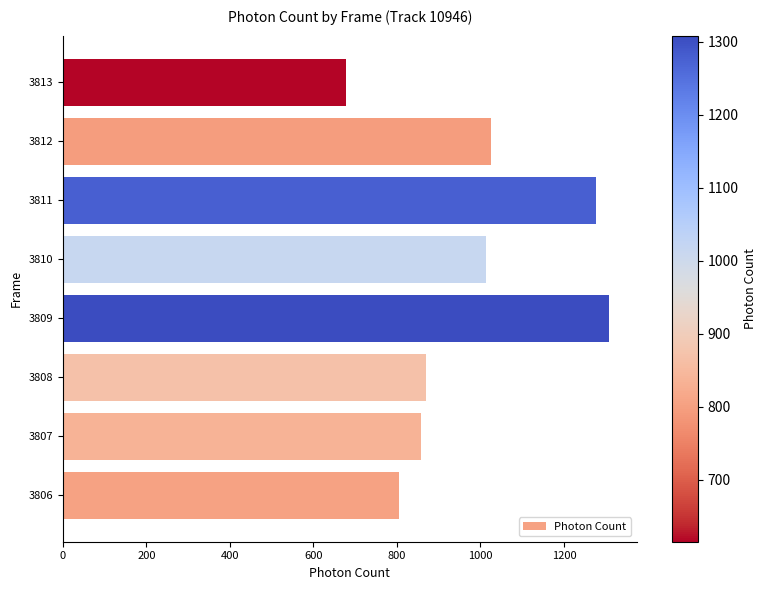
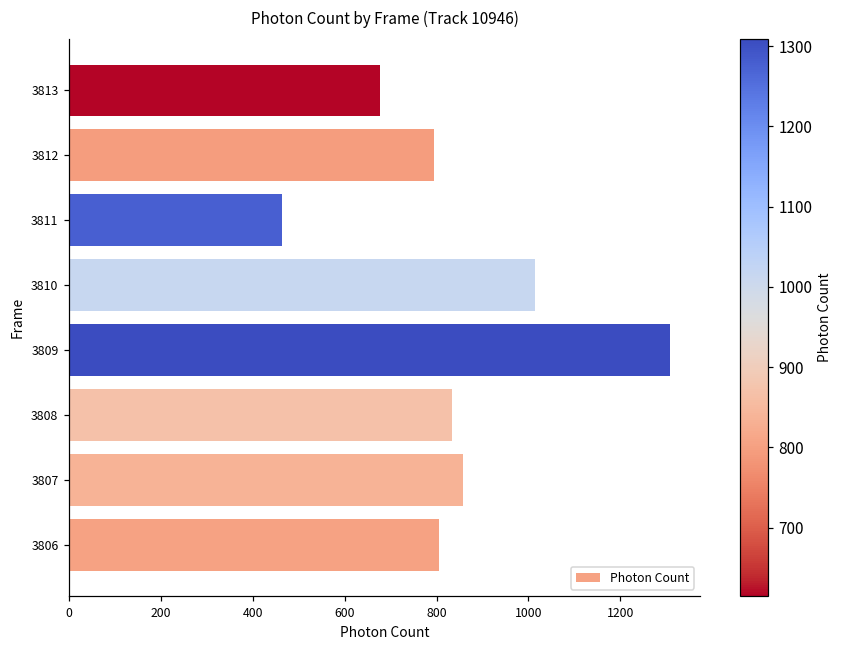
  {
    "3813": 680,
-   "3812": 1030,
-   "3811": 1280,
+   "3812": 800,
+   "3811": 460,
    "3810": 1010,
    "3809": 1310,
-   "3808": 870,
+   "3808": 830,
    "3807": 860,
    "3806": 800
  }
